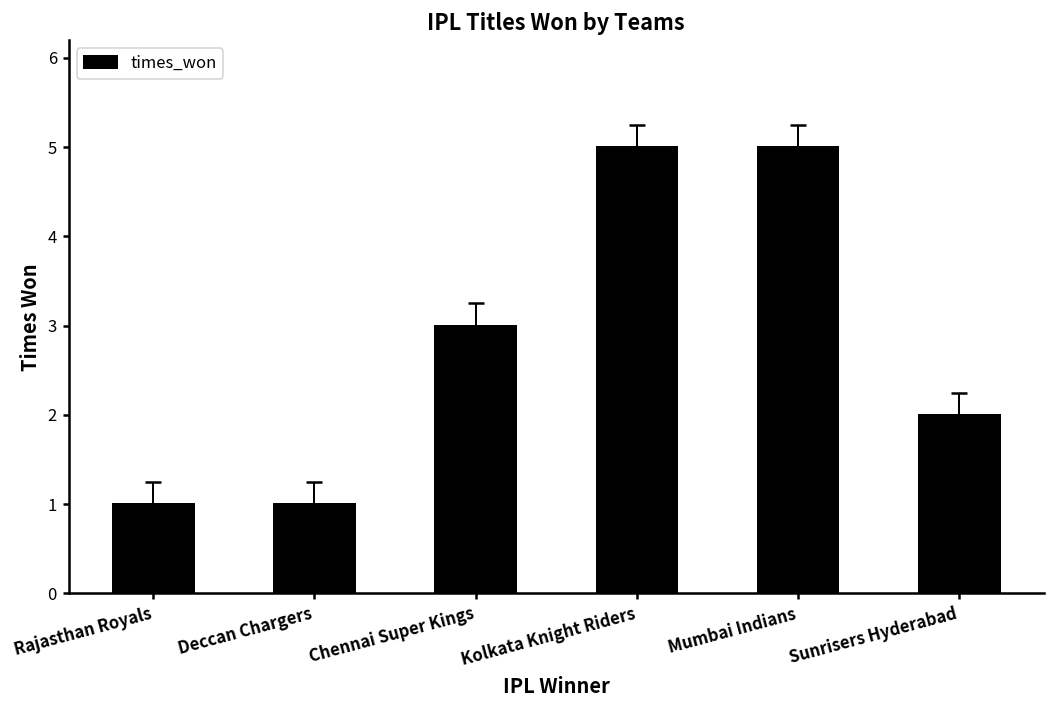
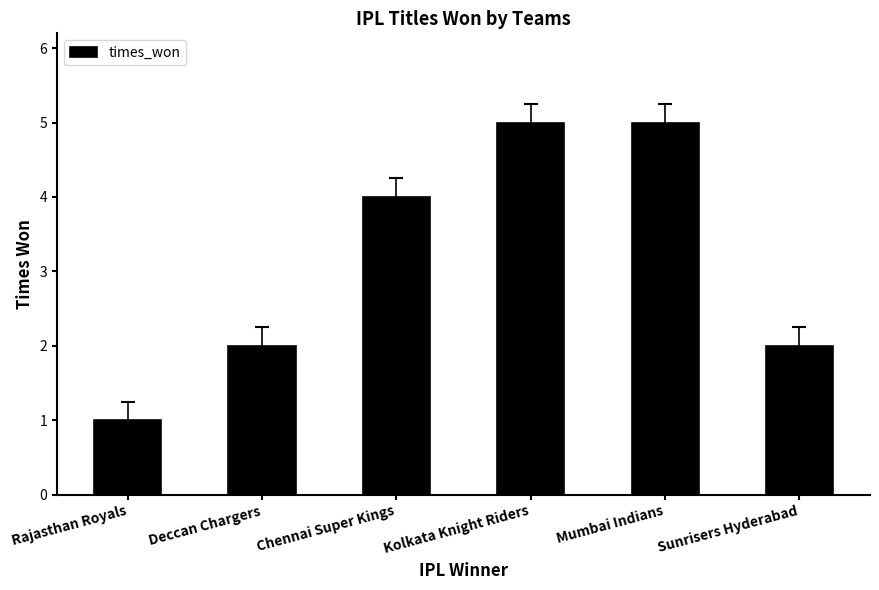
  {
    "times_won": {
      "Rajasthan Royals": 1,
-     "Deccan Chargers": 1,
-     "Chennai Super Kings": 3,
+     "Deccan Chargers": 2,
+     "Chennai Super Kings": 4,
      "Kolkata Knight Riders": 5,
      "Mumbai Indians": 5,
      "Sunrisers Hyderabad": 2
    }
  }
